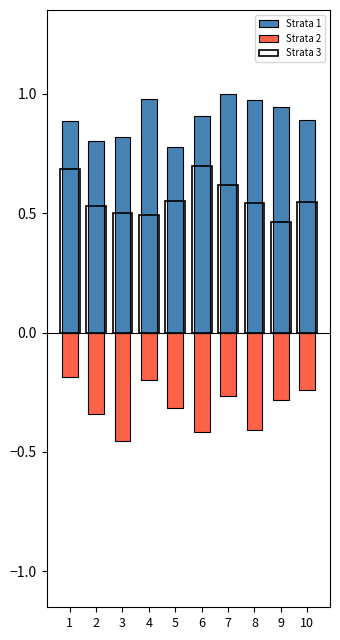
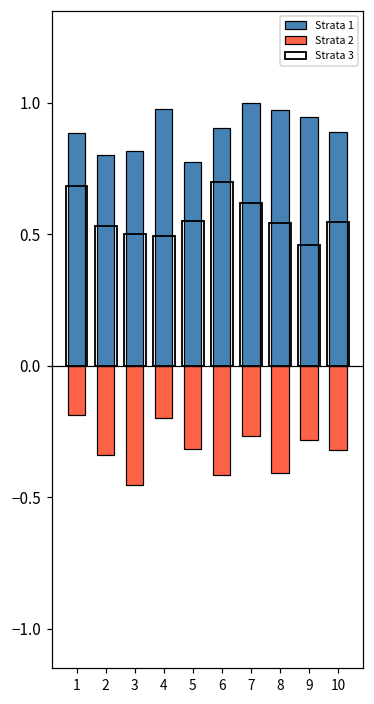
  {
    "Strata 1": {
      "1": 0.89,
      "2": 0.80,
      "3": 0.82,
      "4": 0.98,
      "5": 0.77,
      "6": 0.91,
      "7": 1.00,
      "8": 0.98,
      "9": 0.95,
      "10": 0.89
    },
    "Strata 2": {
      "1": -0.19,
      "2": -0.34,
      "3": -0.45,
      "4": -0.20,
      "5": -0.32,
      "6": -0.41,
      "7": -0.27,
      "8": -0.41,
      "9": -0.28,
-     "10": -0.24
+     "10": -0.32
    }
  }
